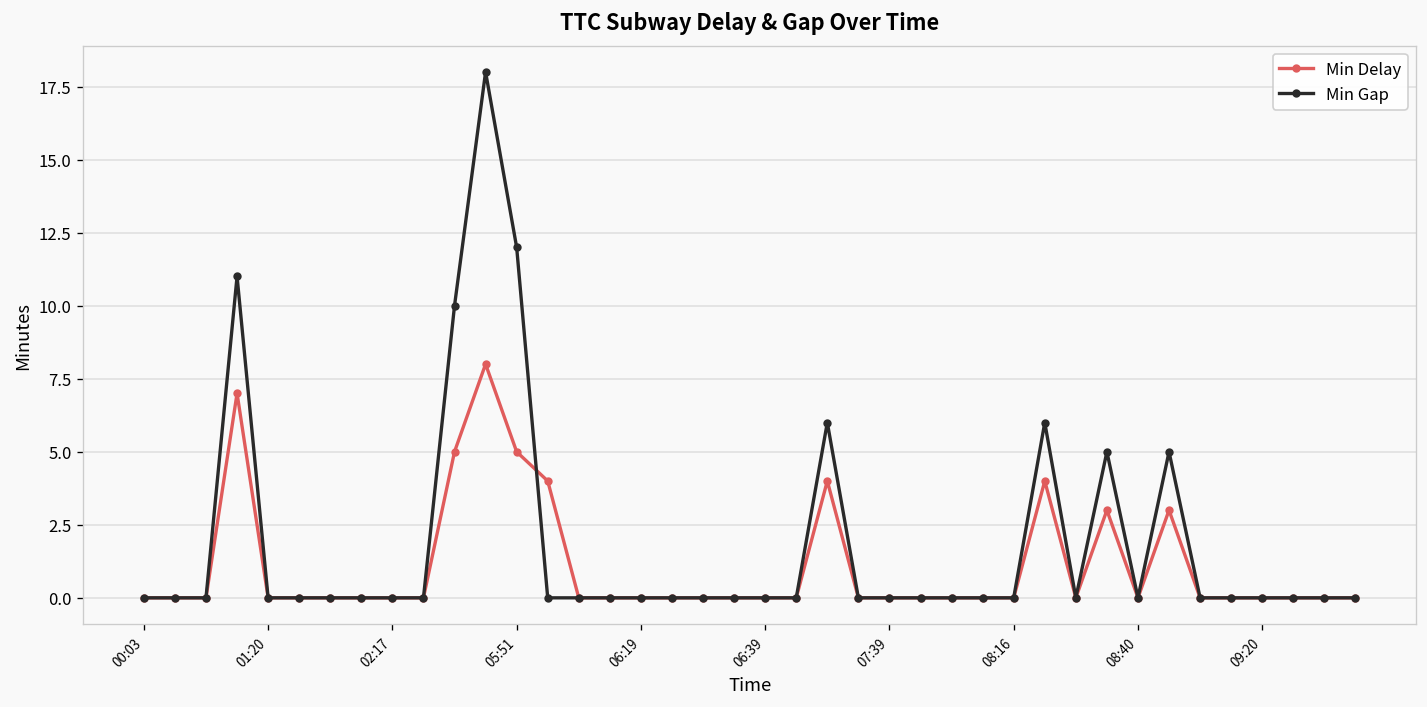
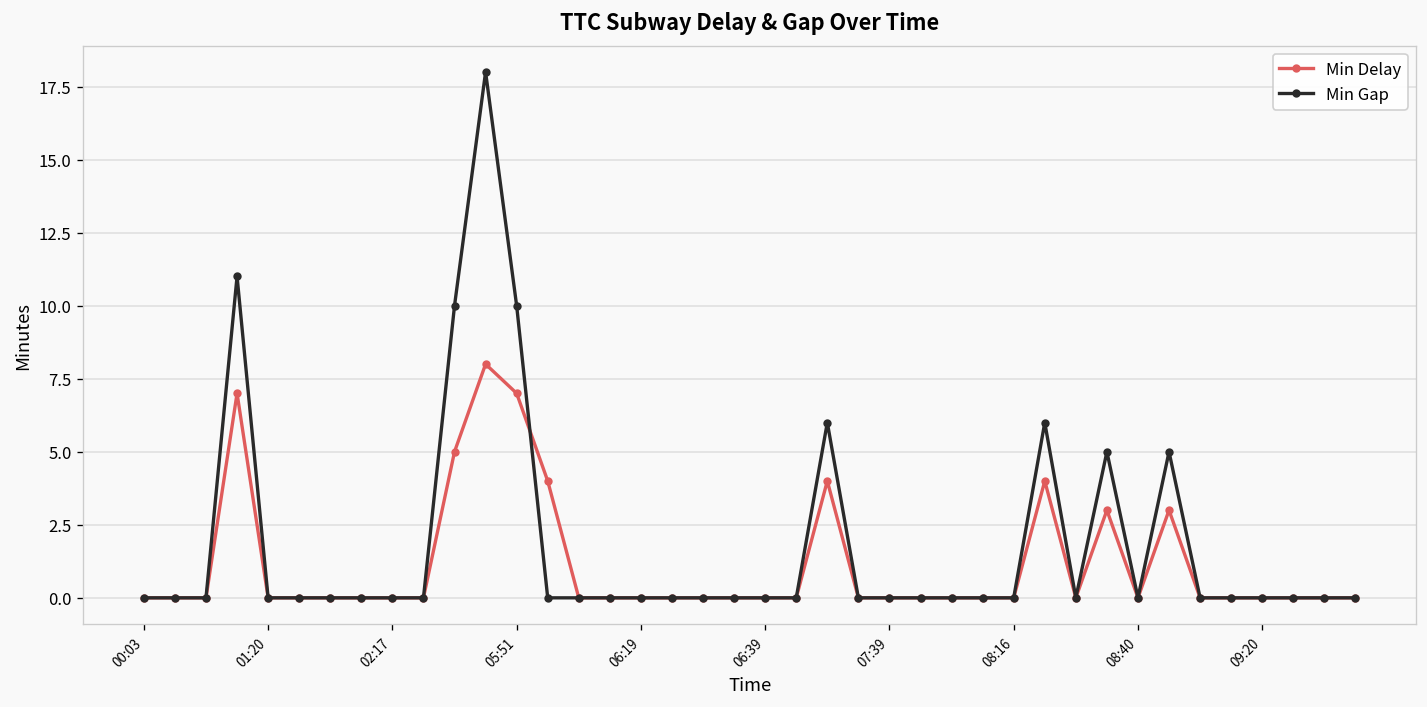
  {
    "Min Delay": {
-     "05:51": 5
+     "05:51": 7
    },
    "Min Gap": {
-     "05:51": 12
+     "05:51": 10
    }
  }
